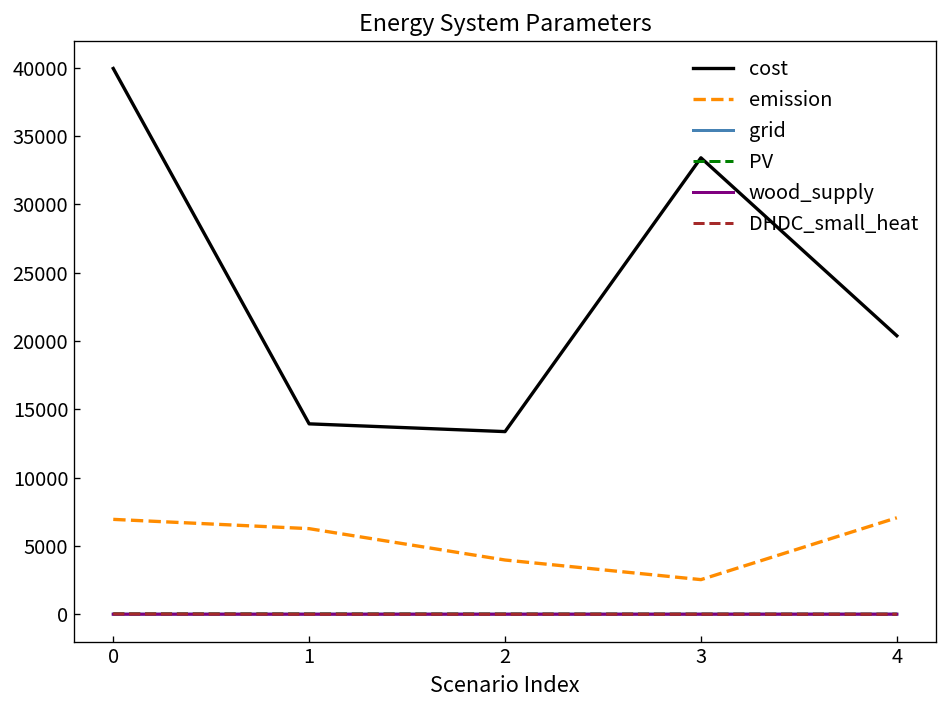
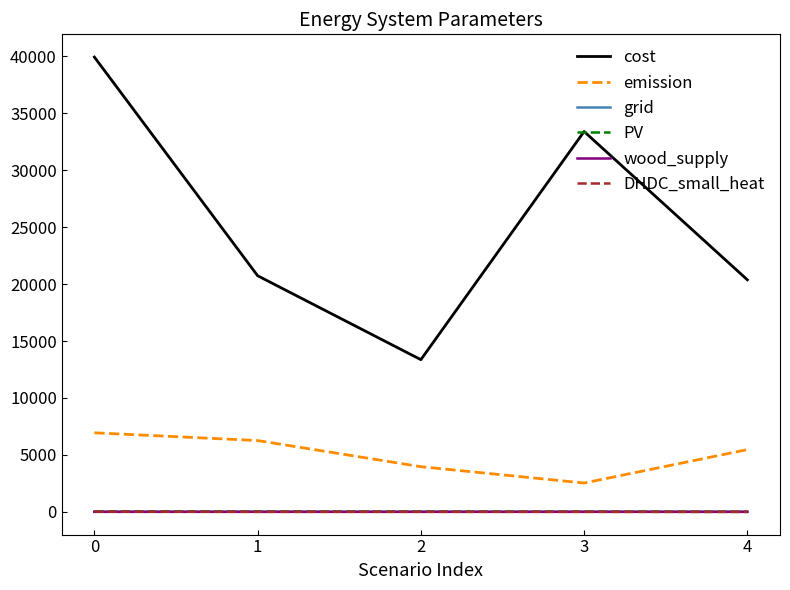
  {
    "cost": {
      "0": 39900,
-     "1": 13900,
+     "1": 20700,
      "2": 13400,
      "3": 33400,
      "4": 20400
    },
    "emission": {
      "0": 6900,
      "1": 6300,
      "2": 4000,
      "3": 2500,
-     "4": 7100
+     "4": 5500
    },
    "DHDC_small_heat": {
      "0": 0,
      "1": 0,
      "2": 0,
      "3": 0,
      "4": 0
    }
  }
